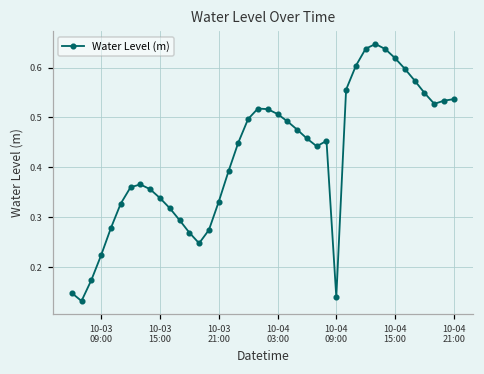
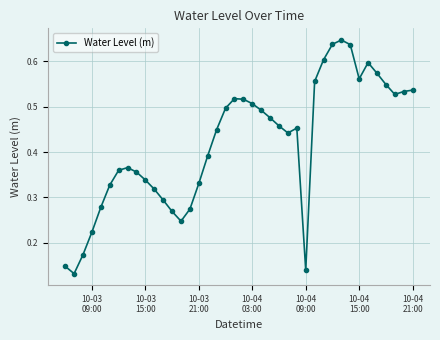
  {
    "10-03 09:00": 0.22,
    "10-03 15:00": 0.34,
    "10-03 21:00": 0.33,
    "10-04 03:00": 0.51,
    "10-04 09:00": 0.14,
-   "10-04 15:00": 0.62,
+   "10-04 15:00": 0.56,
    "10-04 21:00": 0.54
  }
